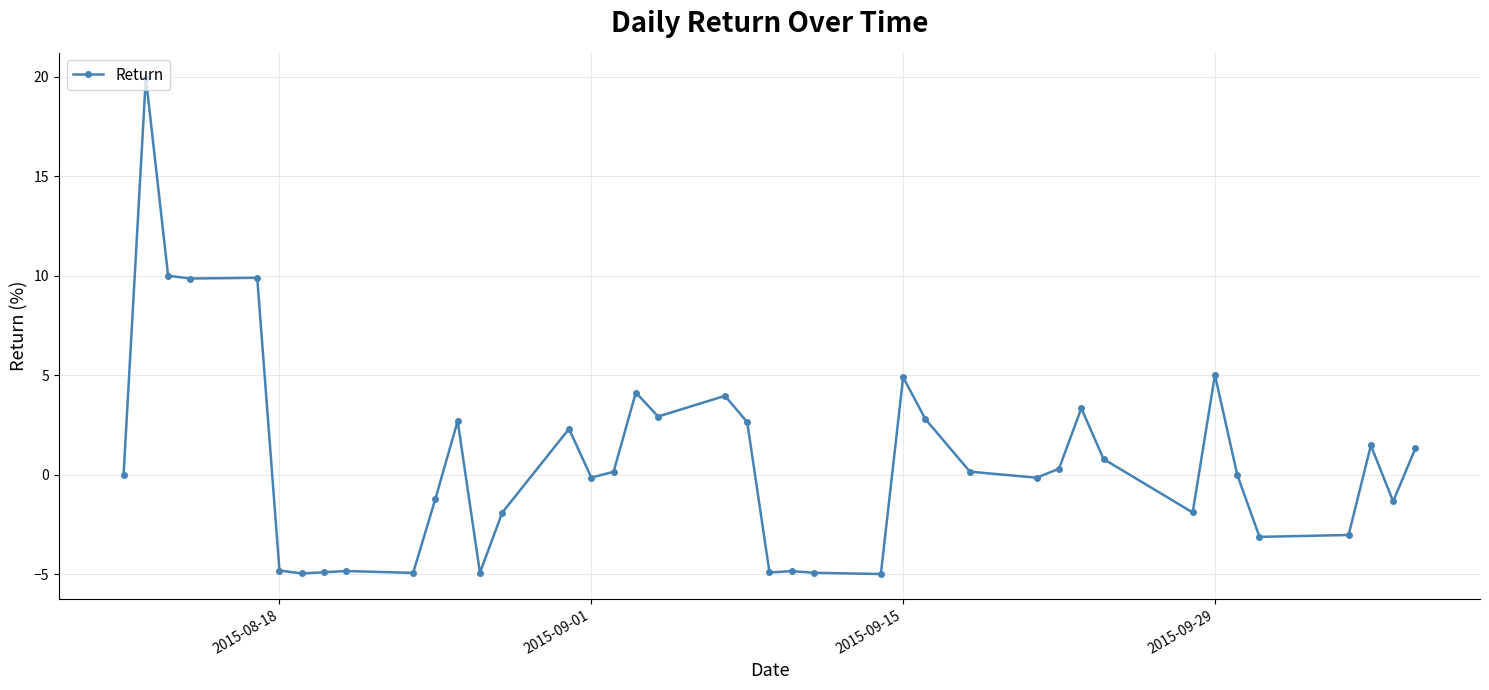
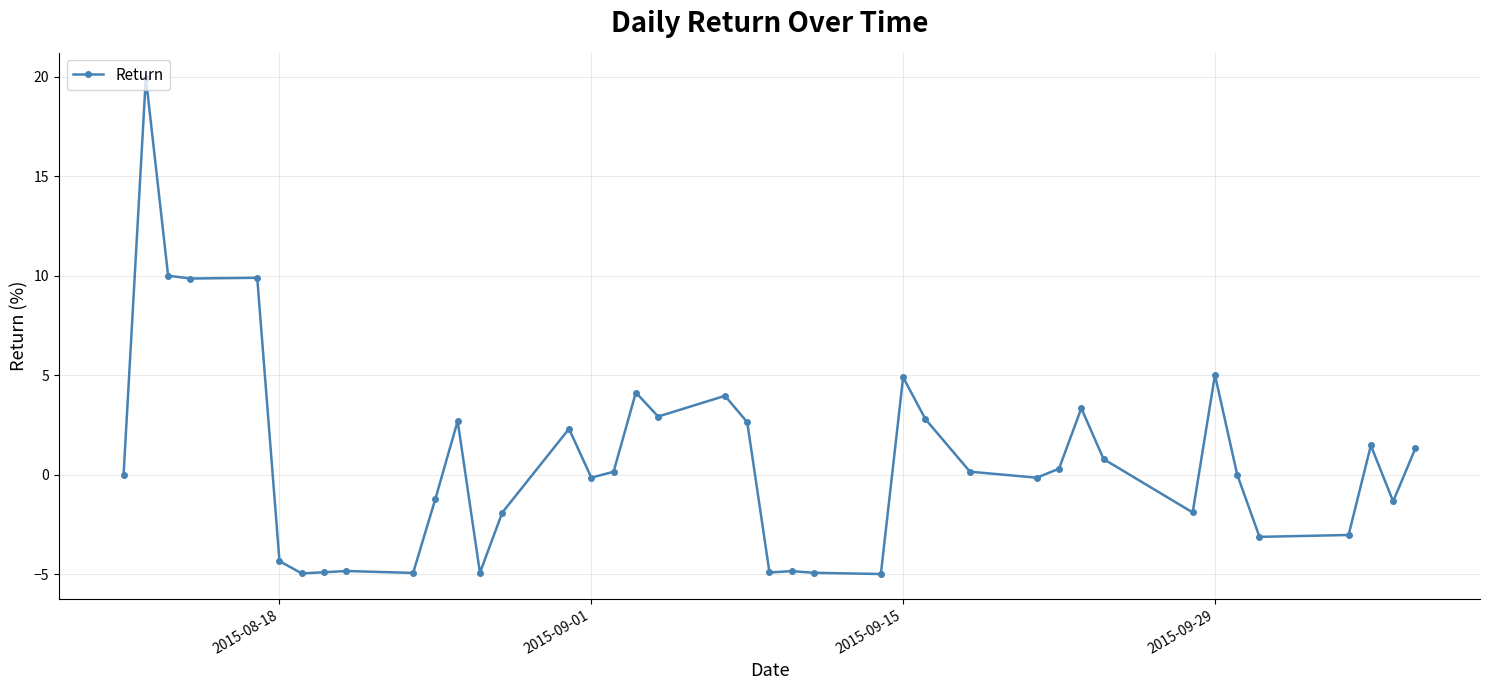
  {
-   "2015-08-18": -4.8,
+   "2015-08-18": -4.3,
    "2015-09-01": -0.1,
    "2015-09-15": 4.9,
    "2015-09-29": 5.0
  }
